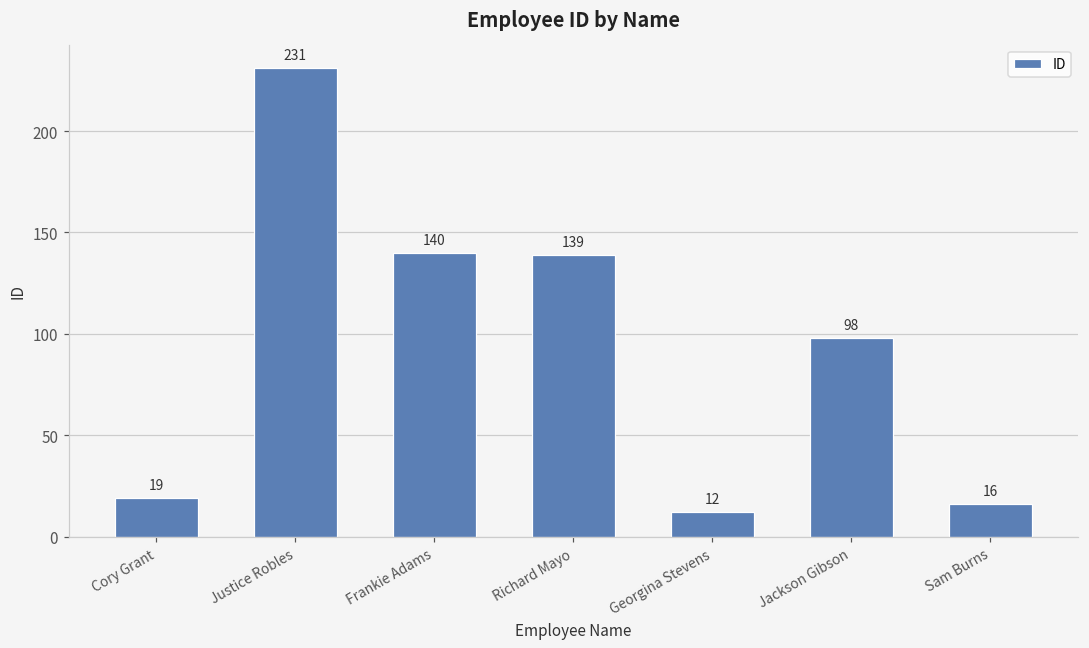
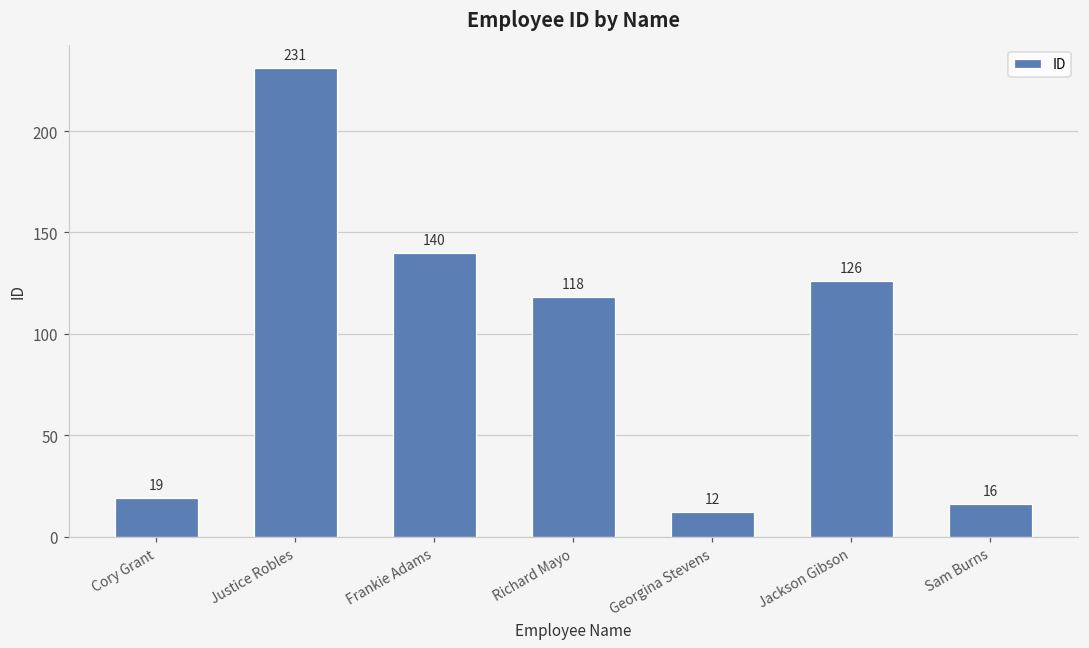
  {
    "Cory Grant": 19,
    "Justice Robles": 231,
    "Frankie Adams": 140,
-   "Richard Mayo": 139,
+   "Richard Mayo": 118,
    "Georgina Stevens": 12,
-   "Jackson Gibson": 98,
+   "Jackson Gibson": 126,
    "Sam Burns": 16
  }
